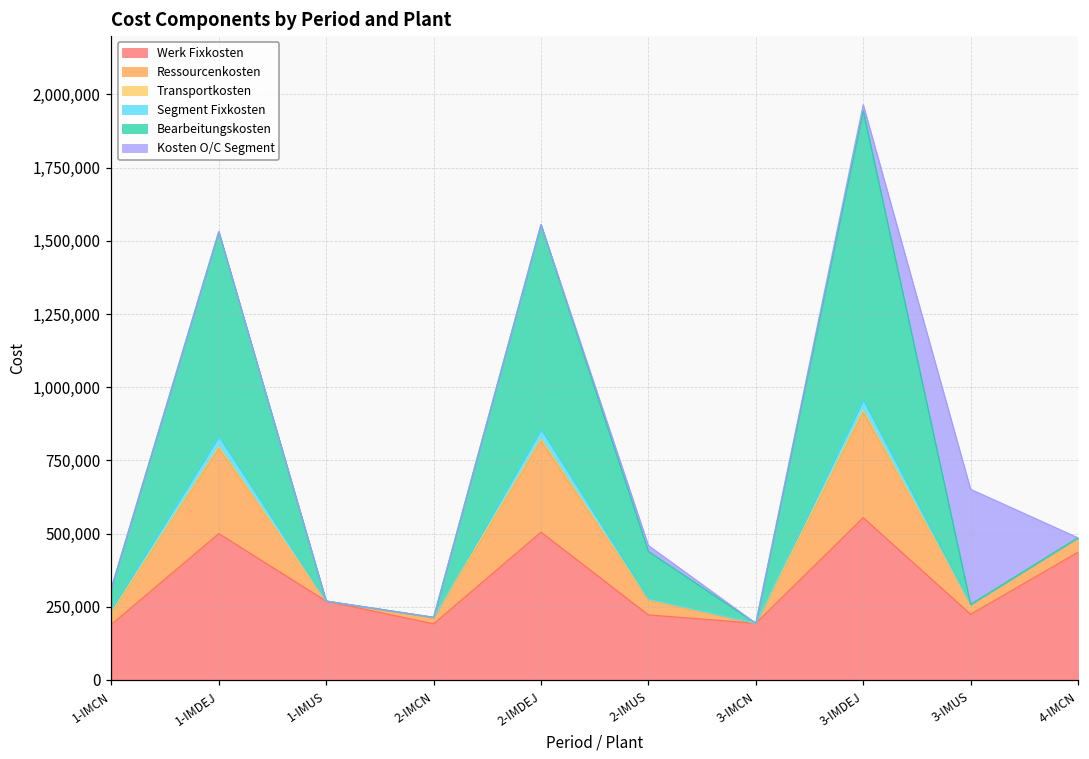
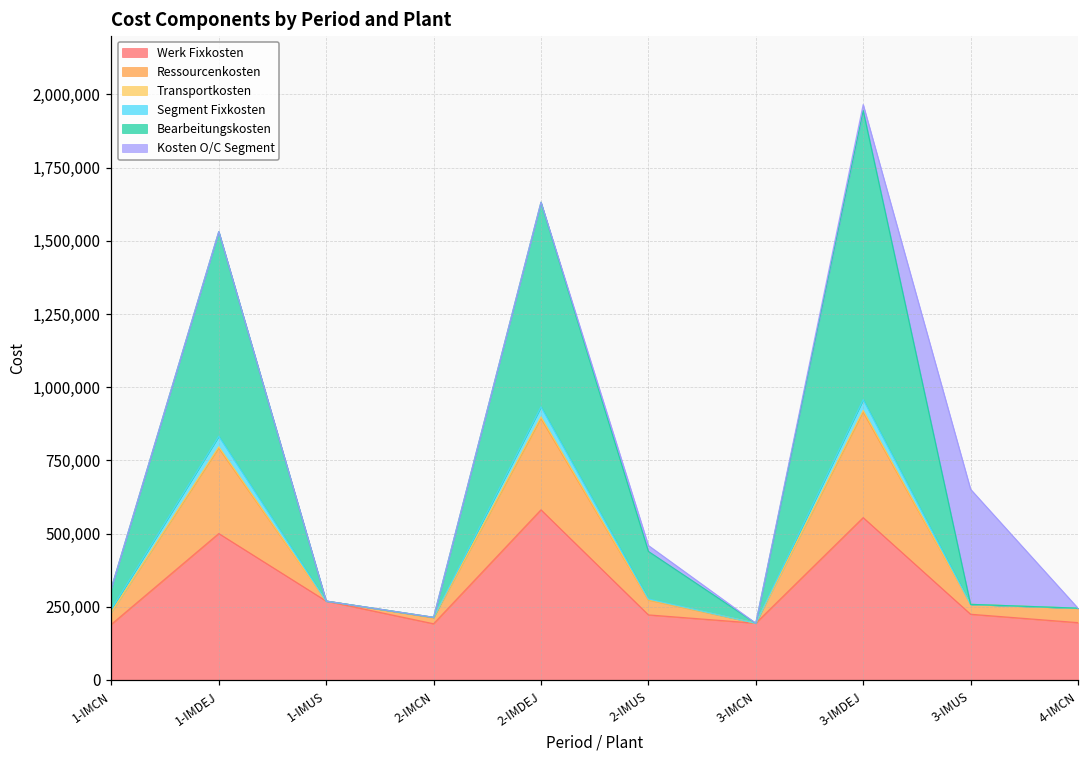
  {
    "Werk Fixkosten": {
      "1-IMCN": "190,000",
      "1-IMDEJ": "500,000",
      "2-IMCN": "190,000",
-     "2-IMDEJ": "510,000",
+     "2-IMDEJ": "580,000",
      "2-IMUS": "220,000",
      "3-IMDEJ": "550,000",
      "3-IMUS": "220,000",
-     "4-IMCN": "440,000"
+     "4-IMCN": "200,000"
    },
    "Segment Fixkosten": {
      "1-IMCN": "10,000",
      "1-IMDEJ": "40,000",
      "2-IMDEJ": "30,000",
      "3-IMDEJ": "40,000"
    },
    "Bearbeitungskosten": {
      "2-IMUS": "160,000",
      "3-IMDEJ": "990,000"
    },
    "Kosten O/C Segment": {
      "2-IMUS": "20,000",
      "3-IMDEJ": "20,000",
      "3-IMUS": "390,000"
    }
  }
